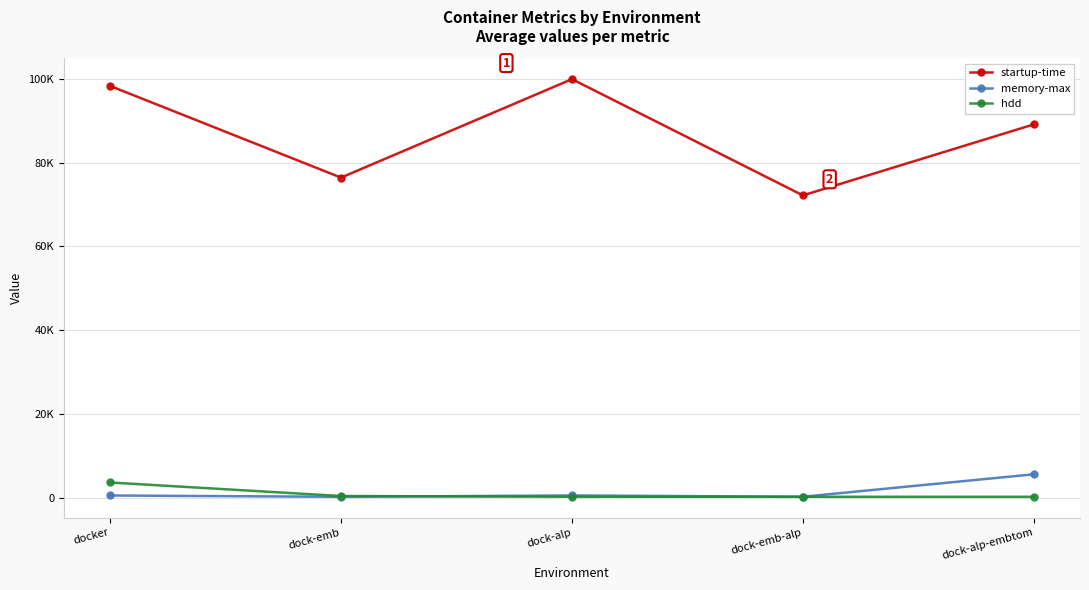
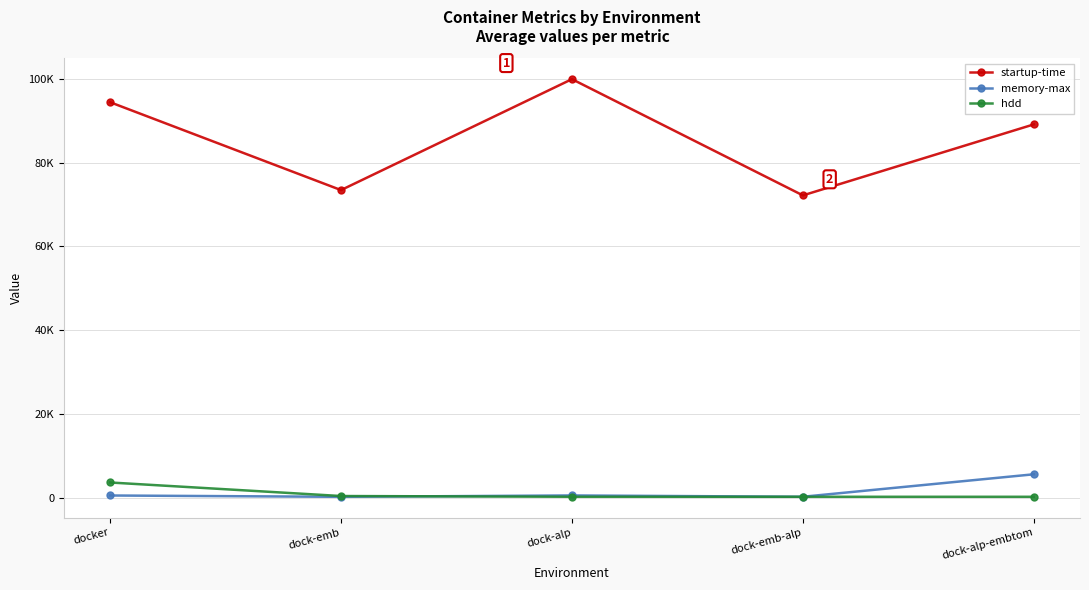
  {
    "startup-time": {
-     "docker": 98000,
-     "dock-emb": 76000,
+     "docker": 94000,
+     "dock-emb": 73000,
      "dock-alp": 100000,
      "dock-emb-alp": 72000,
      "dock-alp-embtom": 89000
    },
    "memory-max": {
      "docker": 1000,
      "dock-alp-embtom": 6000
    },
    "hdd": {
      "docker": 4000,
      "dock-alp-embtom": 0
    }
  }
